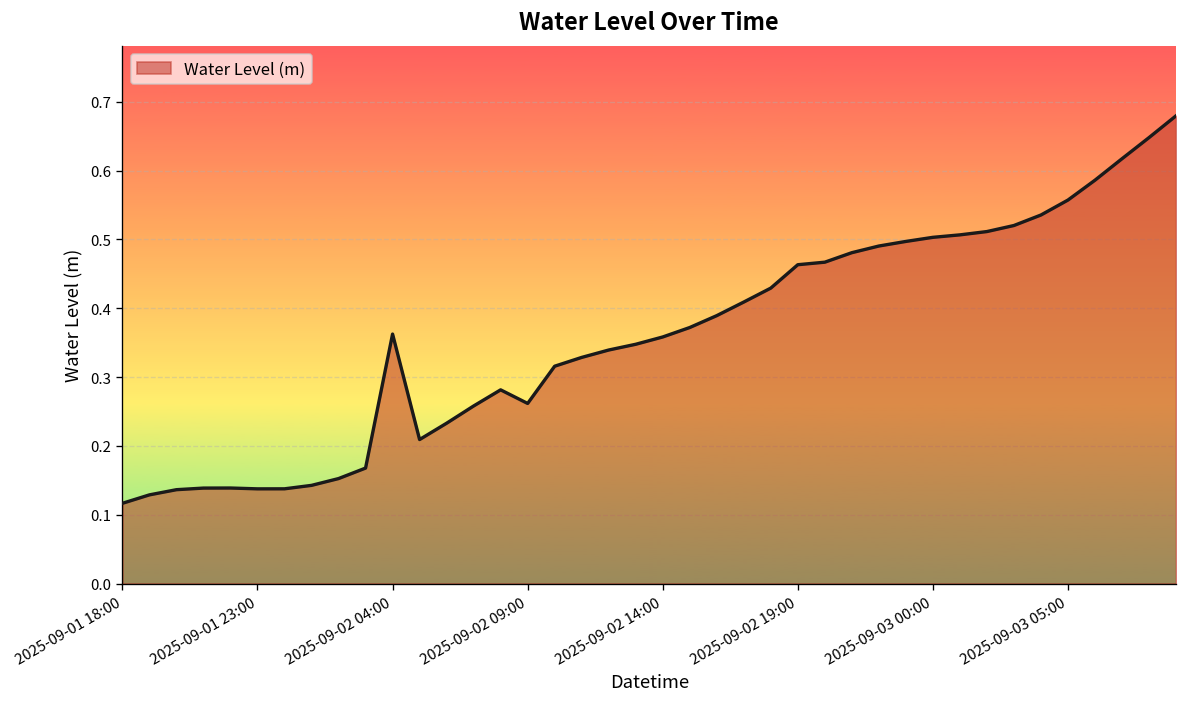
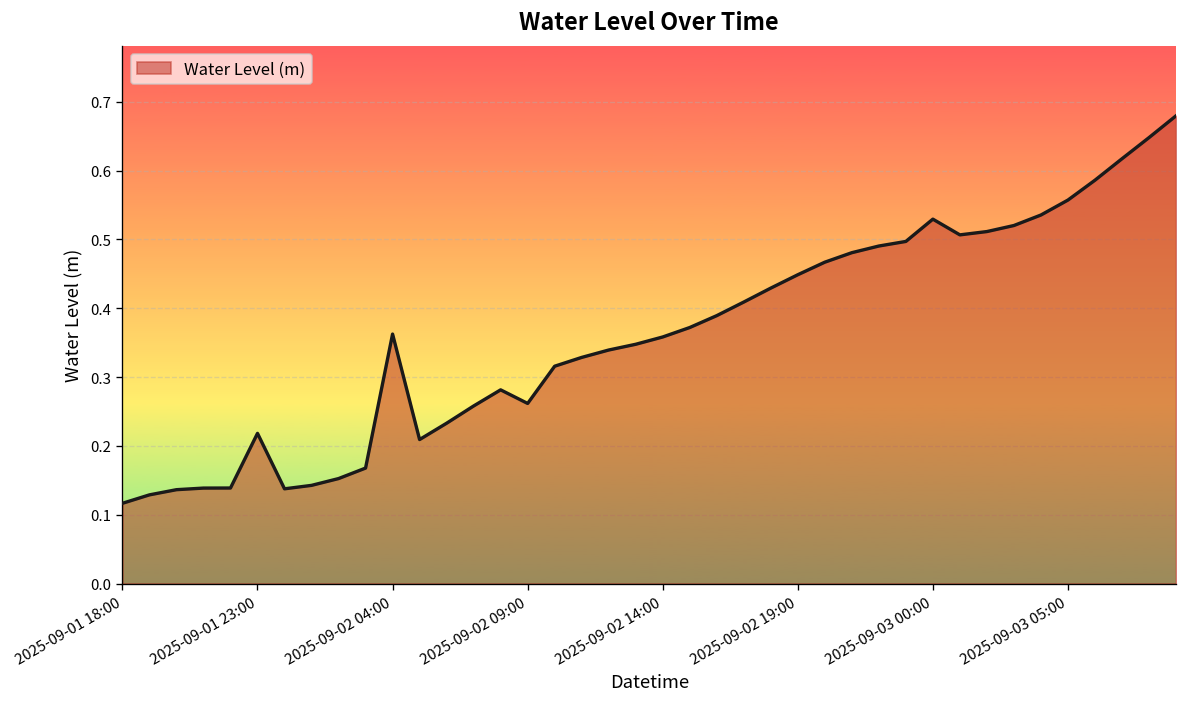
  {
    "2025-09-01 18:00": 0.12,
-   "2025-09-01 23:00": 0.14,
+   "2025-09-01 23:00": 0.22,
    "2025-09-02 04:00": 0.36,
    "2025-09-02 09:00": 0.26,
    "2025-09-02 14:00": 0.36,
-   "2025-09-02 19:00": 0.46,
-   "2025-09-03 00:00": 0.50,
+   "2025-09-02 19:00": 0.45,
+   "2025-09-03 00:00": 0.53,
    "2025-09-03 05:00": 0.56
  }
